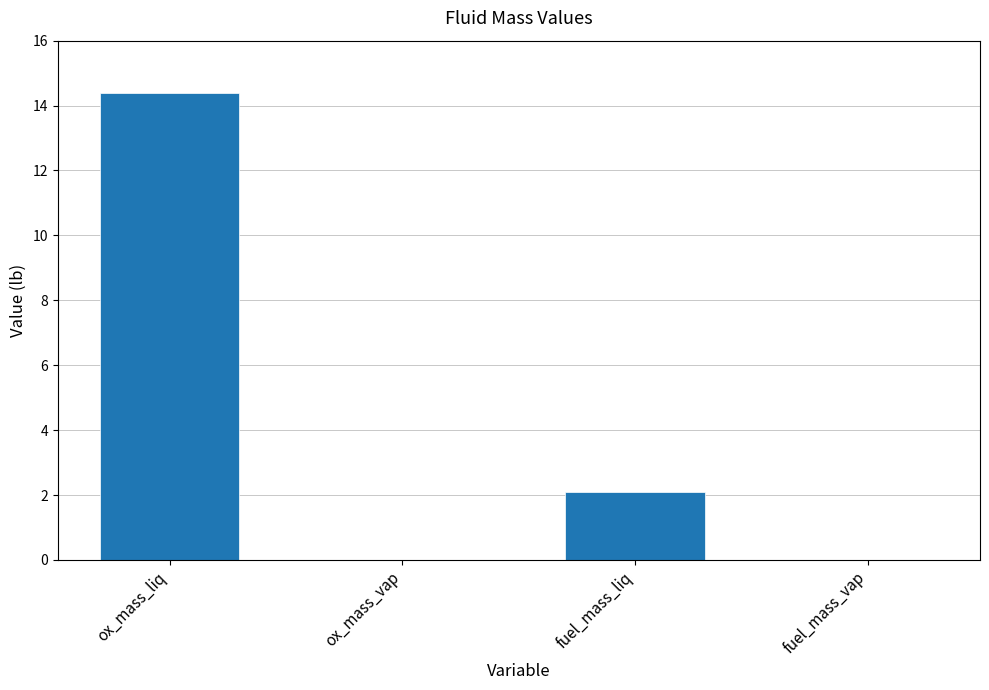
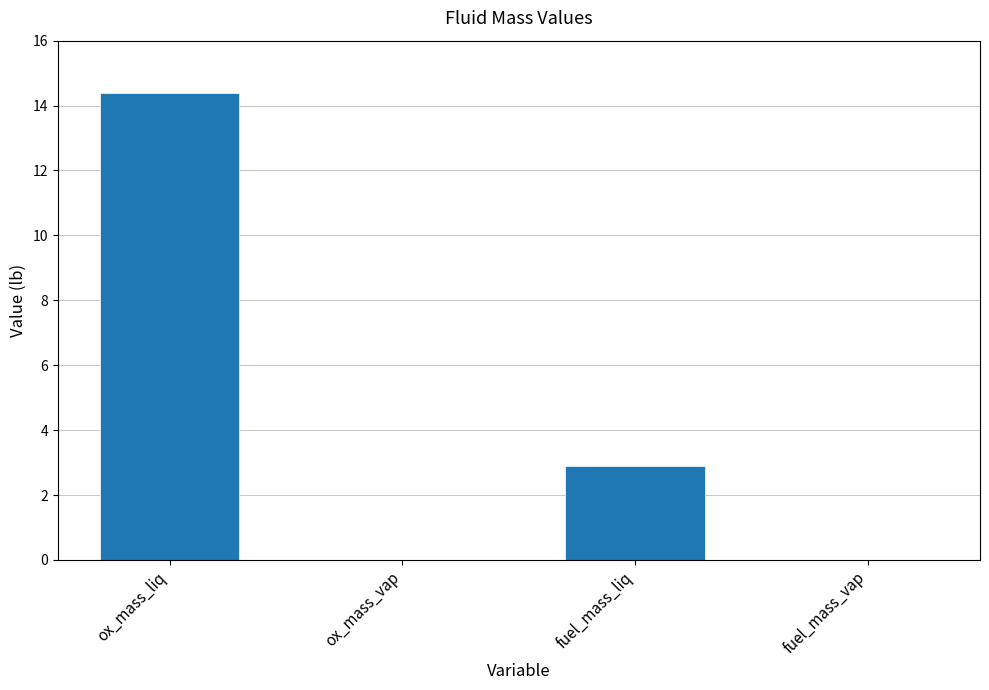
  {
    "ox_mass_liq": 14.4,
    "ox_mass_vap": 0.0,
-   "fuel_mass_liq": 2.1,
+   "fuel_mass_liq": 2.9,
    "fuel_mass_vap": 0.0
  }
